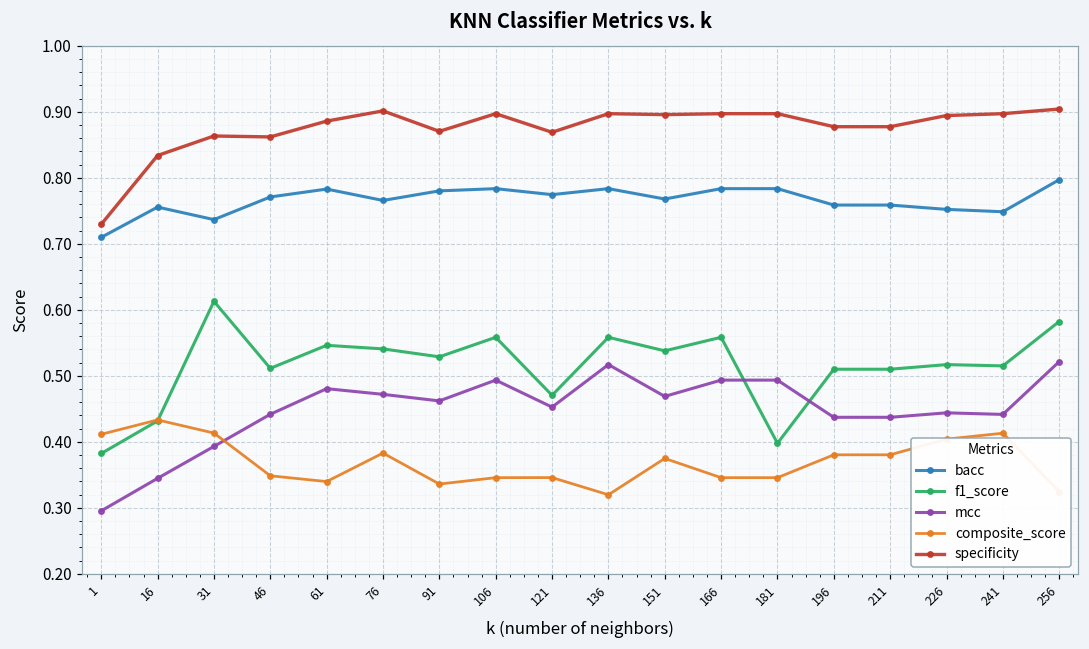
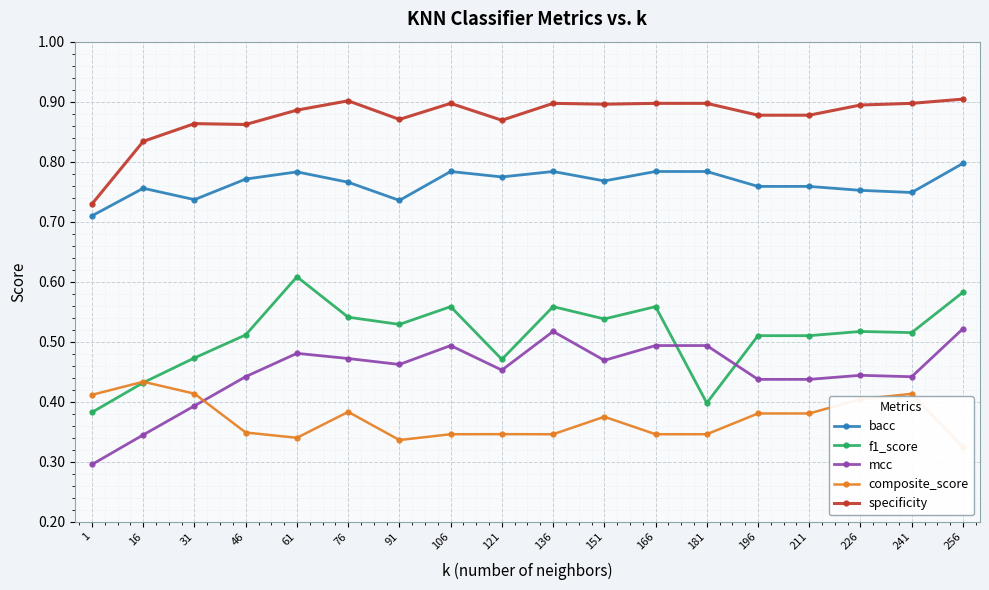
  {
    "bacc": {
      "1": 0.71,
      "16": 0.76,
      "31": 0.74,
      "46": 0.77,
      "61": 0.78,
      "76": 0.77,
-     "91": 0.78,
+     "91": 0.74,
      "106": 0.78,
      "121": 0.77,
      "136": 0.78,
      "151": 0.77,
      "166": 0.78,
      "181": 0.78,
      "196": 0.76,
      "211": 0.76,
      "226": 0.75,
      "241": 0.75,
      "256": 0.80
    },
    "f1_score": {
      "1": 0.38,
-     "31": 0.61,
+     "31": 0.47,
      "46": 0.51,
-     "61": 0.55,
+     "61": 0.61,
      "76": 0.54,
      "91": 0.53,
      "106": 0.56,
      "121": 0.47,
      "136": 0.56,
      "151": 0.54,
      "166": 0.56,
      "181": 0.40,
      "196": 0.51,
      "211": 0.51,
      "226": 0.52,
      "241": 0.52,
      "256": 0.58
    },
    "mcc": {
      "1": 0.30,
      "16": 0.34,
      "31": 0.39,
      "46": 0.44,
      "61": 0.48,
      "76": 0.47,
      "91": 0.46,
      "106": 0.49,
      "121": 0.45,
      "136": 0.52,
      "151": 0.47,
      "166": 0.49,
      "181": 0.49,
      "196": 0.44,
      "211": 0.44,
      "226": 0.44,
      "241": 0.44,
      "256": 0.52
    },
    "composite_score": {
      "1": 0.41,
      "31": 0.41,
      "46": 0.35,
      "61": 0.34,
      "76": 0.38,
      "91": 0.34,
      "106": 0.35,
      "121": 0.35,
-     "136": 0.32,
+     "136": 0.35,
      "151": 0.37,
      "166": 0.35,
      "181": 0.35,
      "196": 0.38,
      "211": 0.38,
      "241": 0.41
    },
    "specificity": {
      "1": 0.73,
      "16": 0.83,
      "31": 0.86,
      "46": 0.86,
      "61": 0.89,
      "76": 0.90,
      "91": 0.87,
      "106": 0.90,
      "121": 0.87,
      "136": 0.90,
      "151": 0.90,
      "166": 0.90,
      "181": 0.90,
      "196": 0.88,
      "211": 0.88,
      "226": 0.89,
      "241": 0.90,
      "256": 0.90
    }
  }
